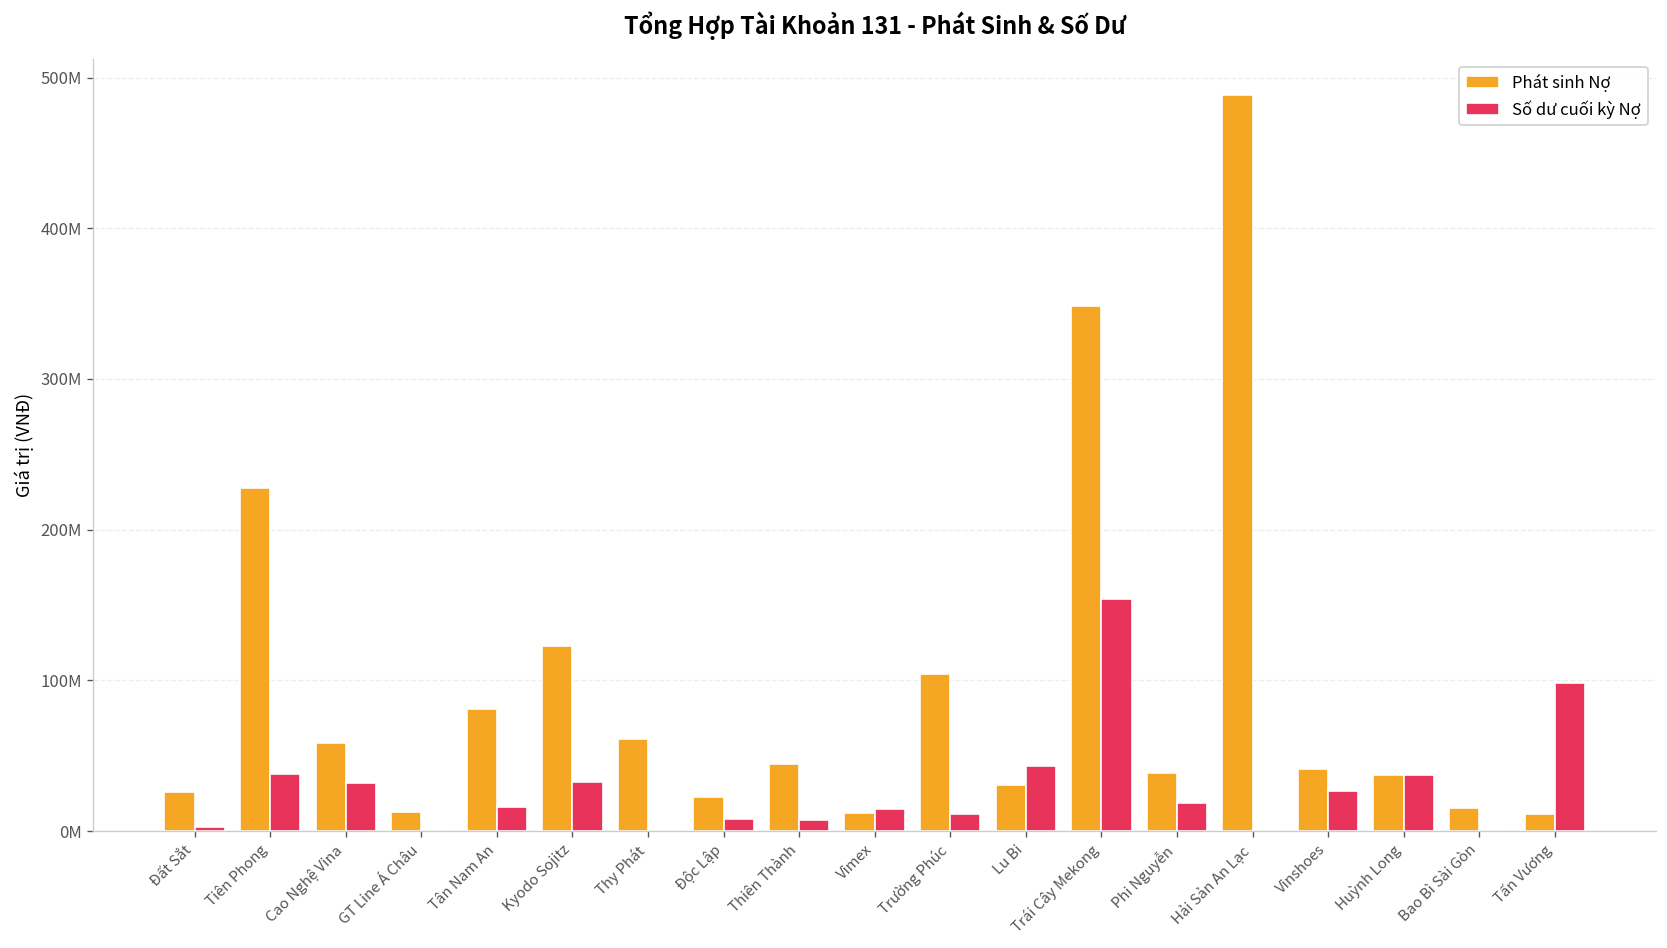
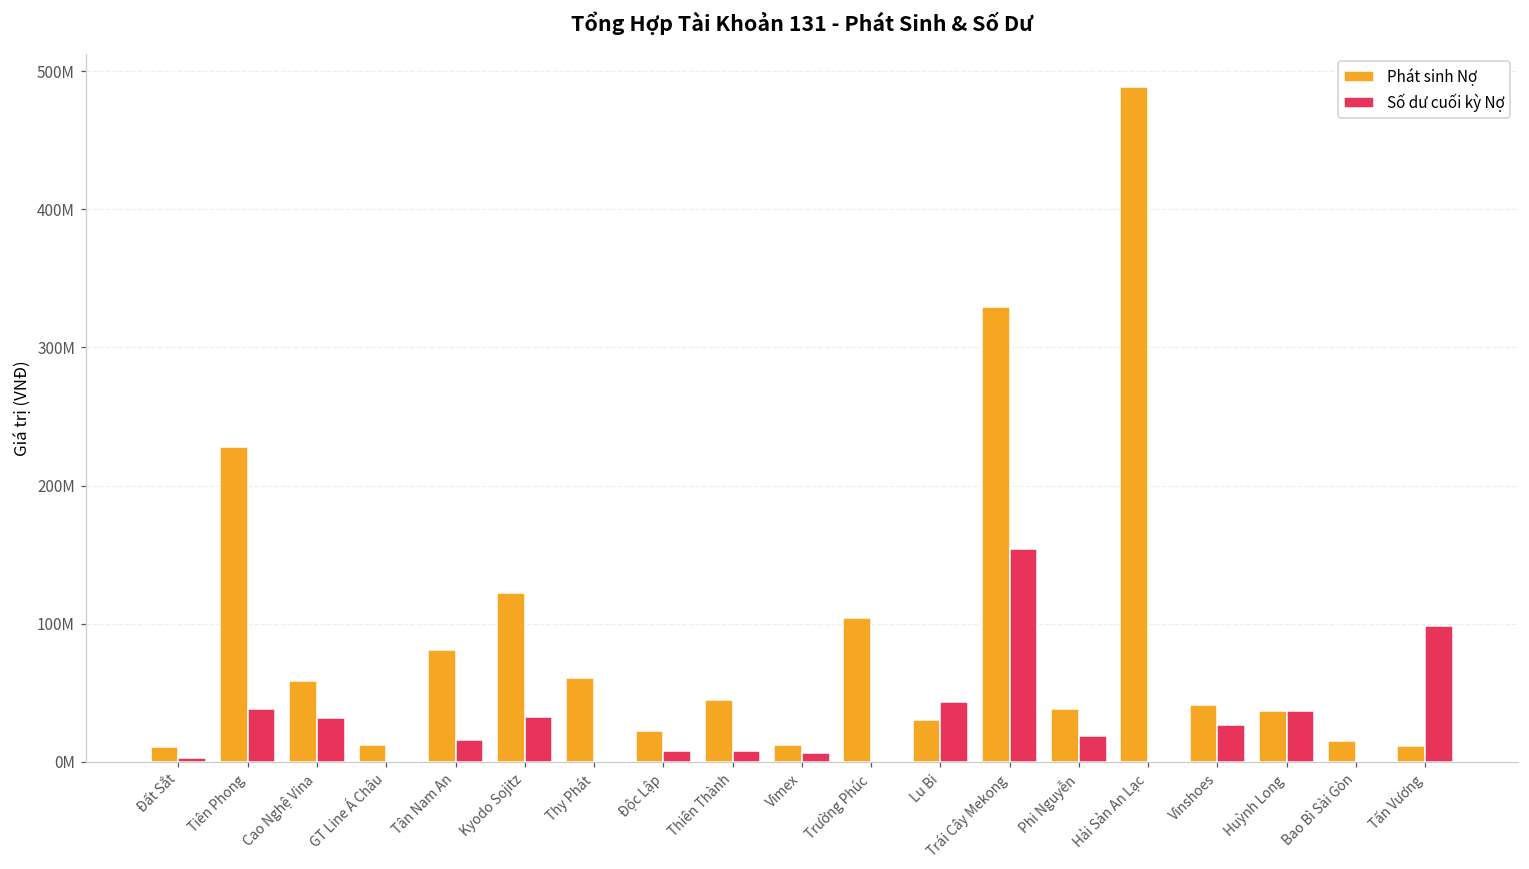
  {
    "Phát sinh Nợ": {
-     "Đất Sắt": 26000000,
+     "Đất Sắt": 11000000,
      "Tiên Phong": 228000000,
      "Cao Nghệ Vina": 58000000,
      "GT Line Á Châu": 13000000,
      "Tân Nam An": 81000000,
      "Kyodo Sojitz": 123000000,
      "Thy Phát": 61000000,
      "Độc Lập": 23000000,
      "Thiên Thành": 45000000,
      "Vimex": 12000000,
      "Trường Phúc": 104000000,
      "Lu Bi": 31000000,
-     "Trái Cây Mekong": 348000000,
+     "Trái Cây Mekong": 329000000,
      "Phi Nguyễn": 38000000,
      "Hải Sản An Lạc": 488000000,
      "Vinshoes": 41000000,
      "Huỳnh Long": 37000000,
      "Bao Bì Sài Gòn": 15000000,
      "Tấn Vương": 11000000
    },
    "Số dư cuối kỳ Nợ": {
      "Đất Sắt": 2000000,
      "Tiên Phong": 38000000,
      "Cao Nghệ Vina": 32000000,
      "GT Line Á Châu": 0,
      "Tân Nam An": 16000000,
      "Kyodo Sojitz": 33000000,
      "Thy Phát": 0,
      "Độc Lập": 8000000,
      "Thiên Thành": 8000000,
-     "Vimex": 14000000,
-     "Trường Phúc": 12000000,
+     "Vimex": 6000000,
+     "Trường Phúc": 0,
      "Lu Bi": 43000000,
      "Trái Cây Mekong": 154000000,
      "Phi Nguyễn": 19000000,
      "Hải Sản An Lạc": 0,
      "Vinshoes": 26000000,
      "Huỳnh Long": 37000000,
      "Bao Bì Sài Gòn": 0,
      "Tấn Vương": 98000000
    }
  }
